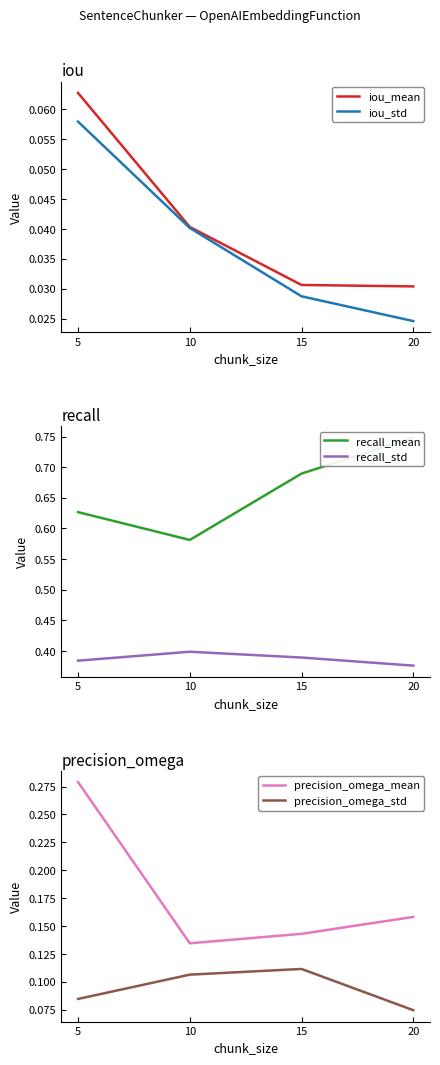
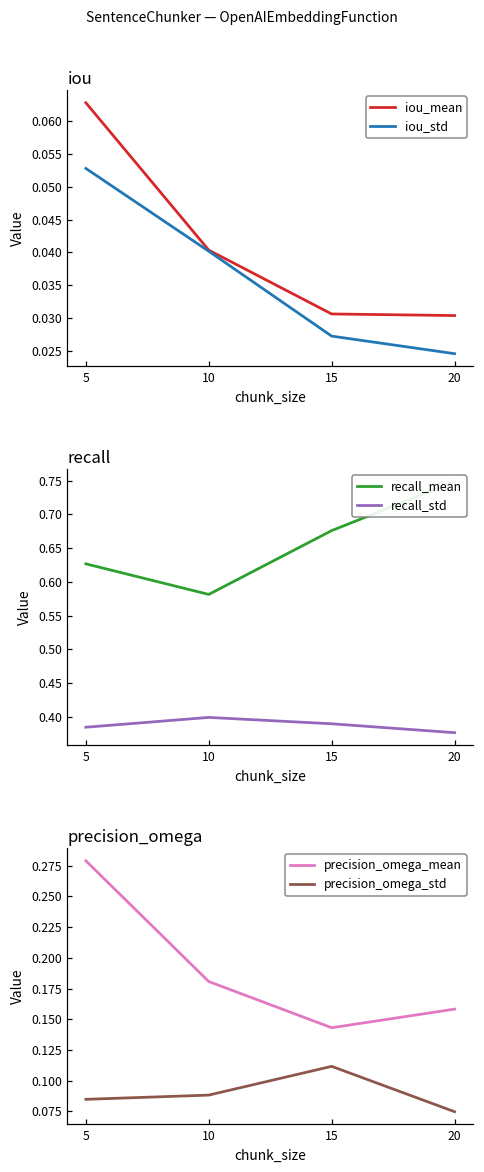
  {
    "iou": {
      "iou_mean": {
        "5": 0.063,
        "15": 0.031,
        "20": 0.030
      },
      "iou_std": {
-       "5": 0.058,
-       "15": 0.029,
+       "5": 0.053,
+       "15": 0.027,
        "20": 0.025
      }
    },
    "recall": {
      "recall_mean": {
        "5": 0.63,
        "10": 0.58,
-       "15": 0.69
+       "15": 0.68
      },
      "recall_std": {
        "5": 0.38,
        "10": 0.40,
        "15": 0.39,
        "20": 0.38
      }
    },
    "precision_omega": {
      "precision_omega_mean": {
        "5": 0.279,
-       "10": 0.135,
+       "10": 0.181,
        "15": 0.143,
        "20": 0.158
      },
      "precision_omega_std": {
        "5": 0.085,
-       "10": 0.107,
+       "10": 0.088,
        "15": 0.112,
        "20": 0.075
      }
    }
  }
